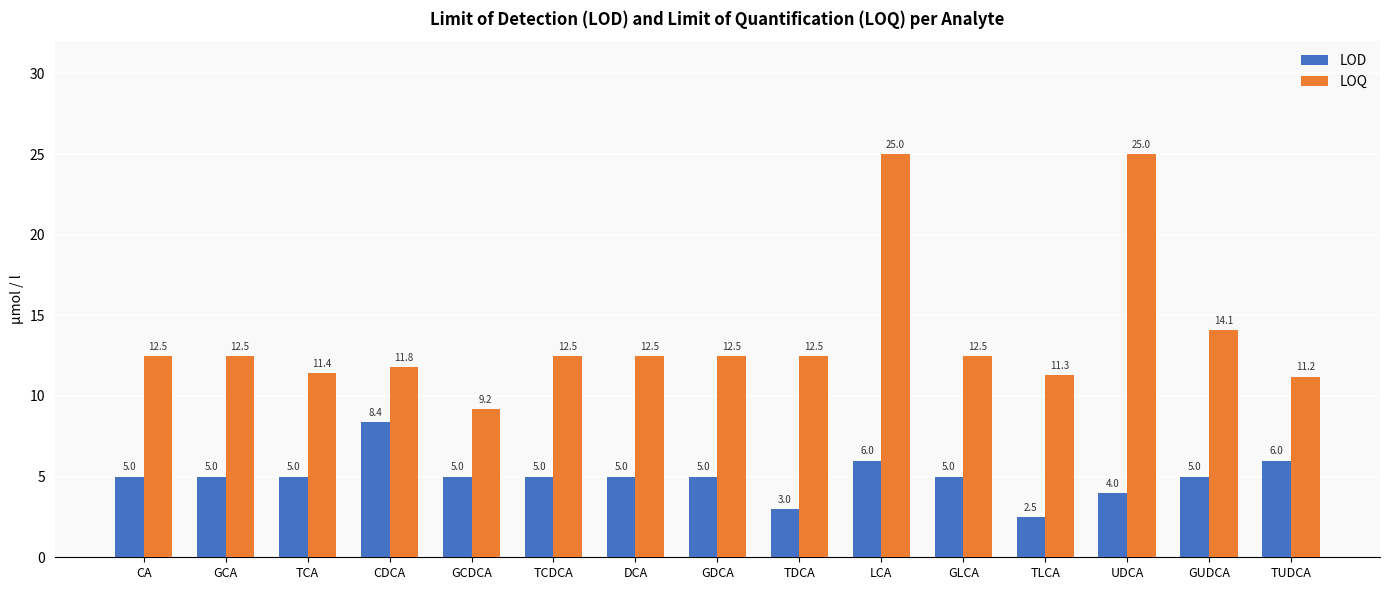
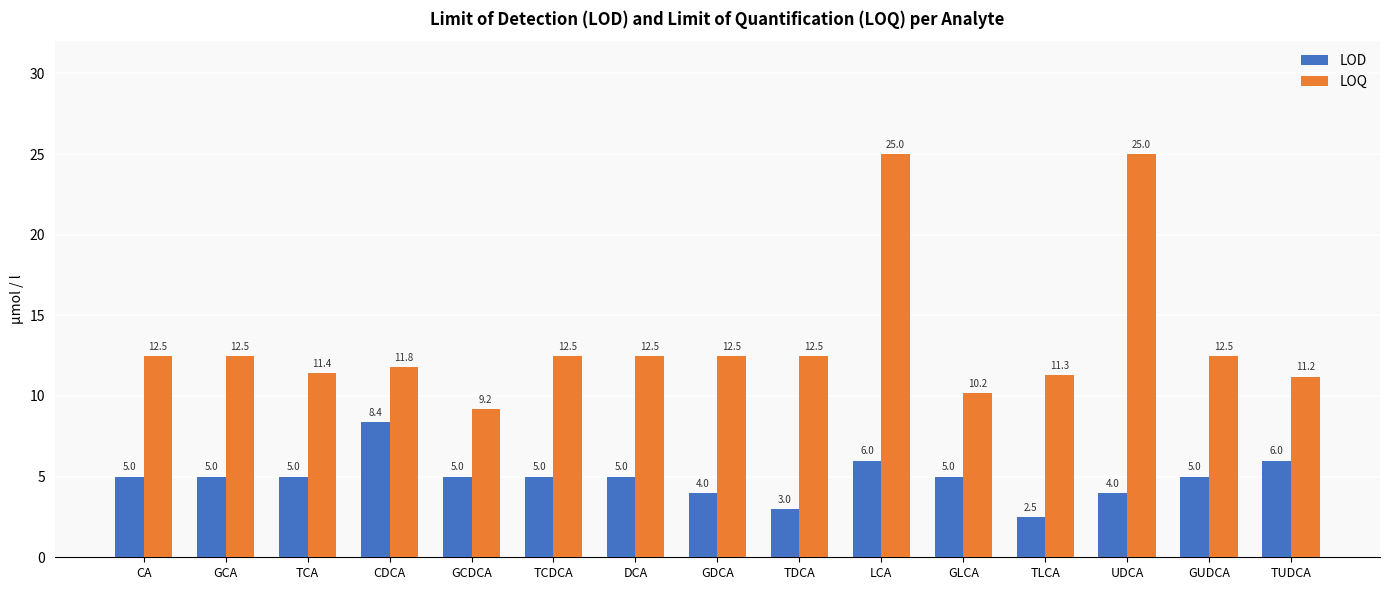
  {
    "LOD": {
      "CA": 5.0,
      "GCA": 5.0,
      "TCA": 5.0,
      "CDCA": 8.4,
      "GCDCA": 5.0,
      "TCDCA": 5.0,
      "DCA": 5.0,
-     "GDCA": 5.0,
+     "GDCA": 4.0,
      "TDCA": 3.0,
      "LCA": 6.0,
      "GLCA": 5.0,
      "TLCA": 2.5,
      "UDCA": 4.0,
      "GUDCA": 5.0,
      "TUDCA": 6.0
    },
    "LOQ": {
      "CA": 12.5,
      "GCA": 12.5,
      "TCA": 11.4,
      "CDCA": 11.8,
      "GCDCA": 9.2,
      "TCDCA": 12.5,
      "DCA": 12.5,
      "GDCA": 12.5,
      "TDCA": 12.5,
      "LCA": 25.0,
-     "GLCA": 12.5,
+     "GLCA": 10.2,
      "TLCA": 11.3,
      "UDCA": 25.0,
-     "GUDCA": 14.1,
+     "GUDCA": 12.5,
      "TUDCA": 11.2
    }
  }
